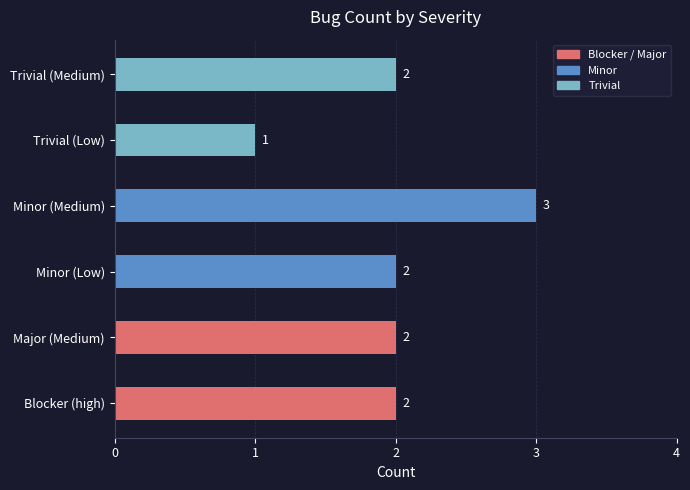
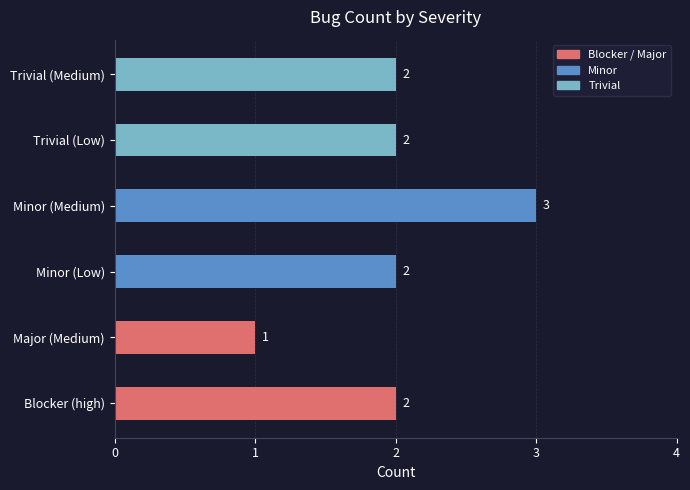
  {
    "Trivial (Medium)": 2,
-   "Trivial (Low)": 1,
+   "Trivial (Low)": 2,
    "Minor (Medium)": 3,
    "Minor (Low)": 2,
-   "Major (Medium)": 2,
+   "Major (Medium)": 1,
    "Blocker (high)": 2
  }
